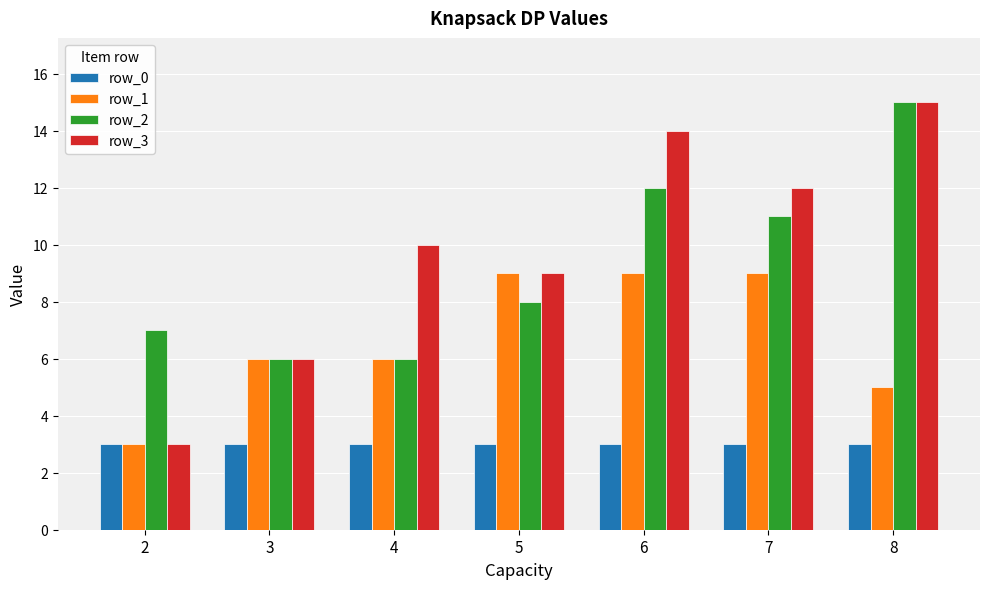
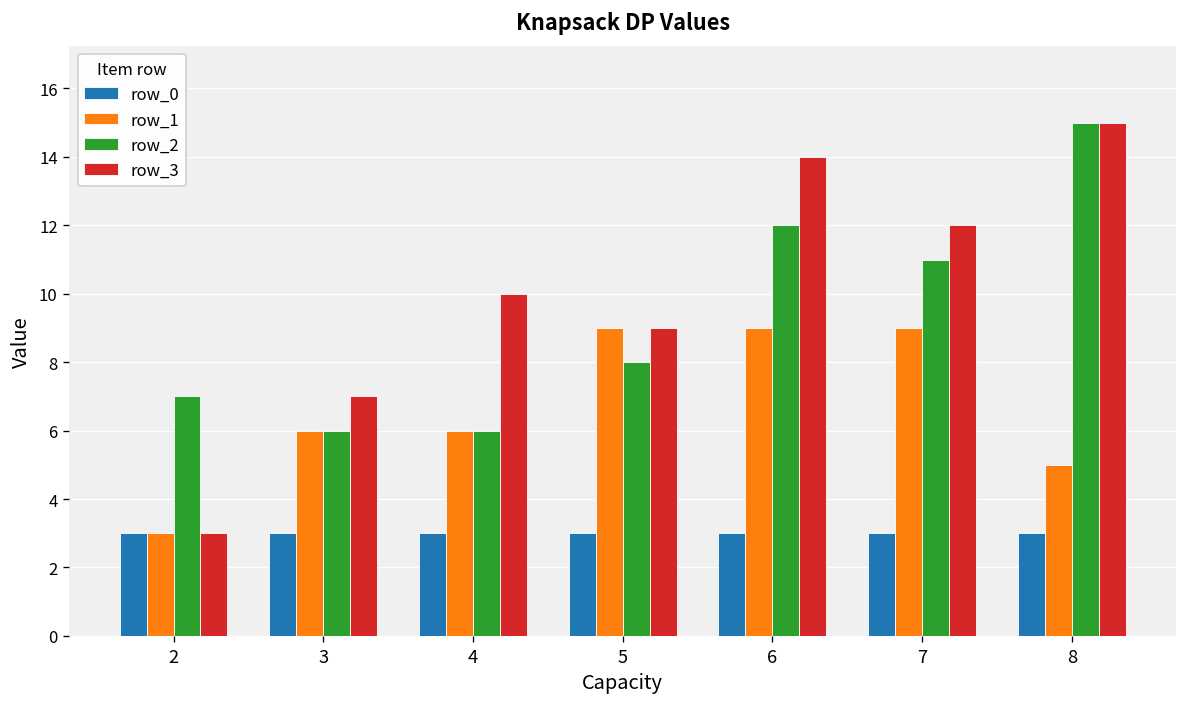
  {
    "row_0": {
      "2": 3,
      "3": 3,
      "4": 3,
      "5": 3,
      "6": 3,
      "7": 3,
      "8": 3
    },
    "row_1": {
      "2": 3,
      "3": 6,
      "4": 6,
      "5": 9,
      "6": 9,
      "7": 9,
      "8": 5
    },
    "row_2": {
      "2": 7,
      "3": 6,
      "4": 6,
      "5": 8,
      "6": 12,
      "7": 11,
      "8": 15
    },
    "row_3": {
      "2": 3,
-     "3": 6,
+     "3": 7,
      "4": 10,
      "5": 9,
      "6": 14,
      "7": 12,
      "8": 15
    }
  }
